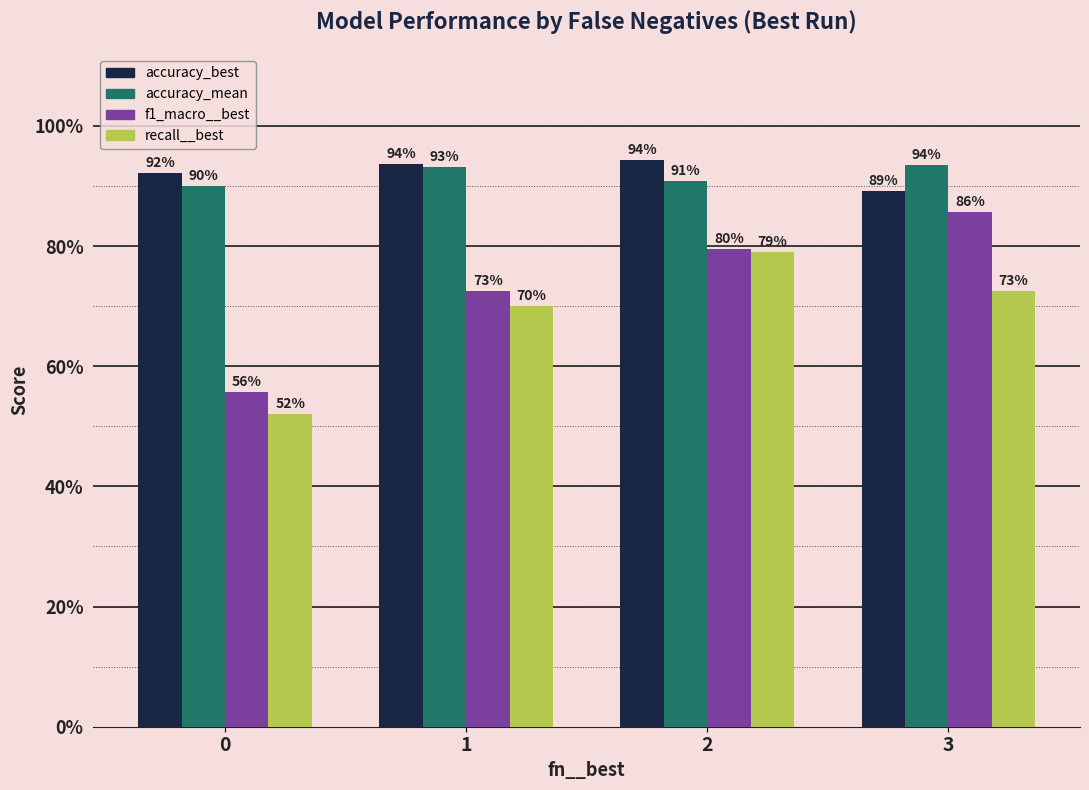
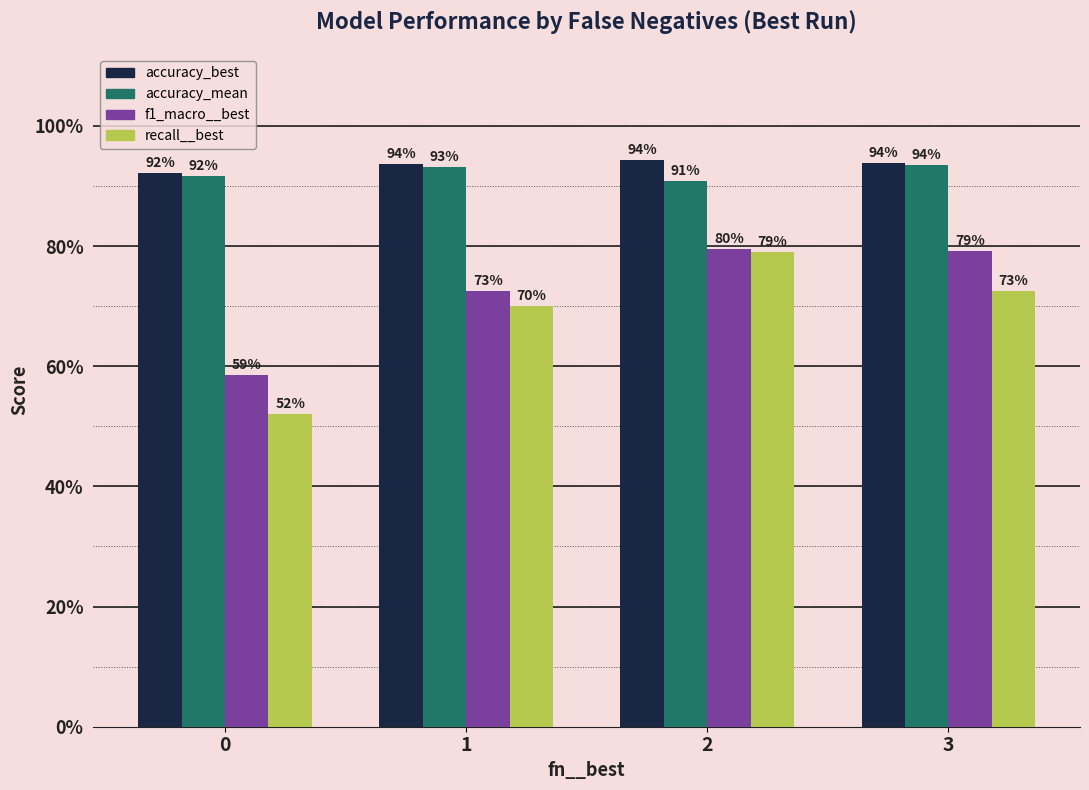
  {
    "accuracy_best": {
      "0": "92%",
      "1": "94%",
      "2": "94%",
-     "3": "89%"
+     "3": "94%"
    },
    "accuracy_mean": {
-     "0": "90%",
+     "0": "92%",
      "1": "93%",
      "2": "91%",
      "3": "94%"
    },
    "f1_macro__best": {
-     "0": "56%",
+     "0": "59%",
      "1": "73%",
      "2": "80%",
-     "3": "86%"
+     "3": "79%"
    },
    "recall__best": {
      "0": "52%",
      "1": "70%",
      "2": "79%",
      "3": "73%"
    }
  }
